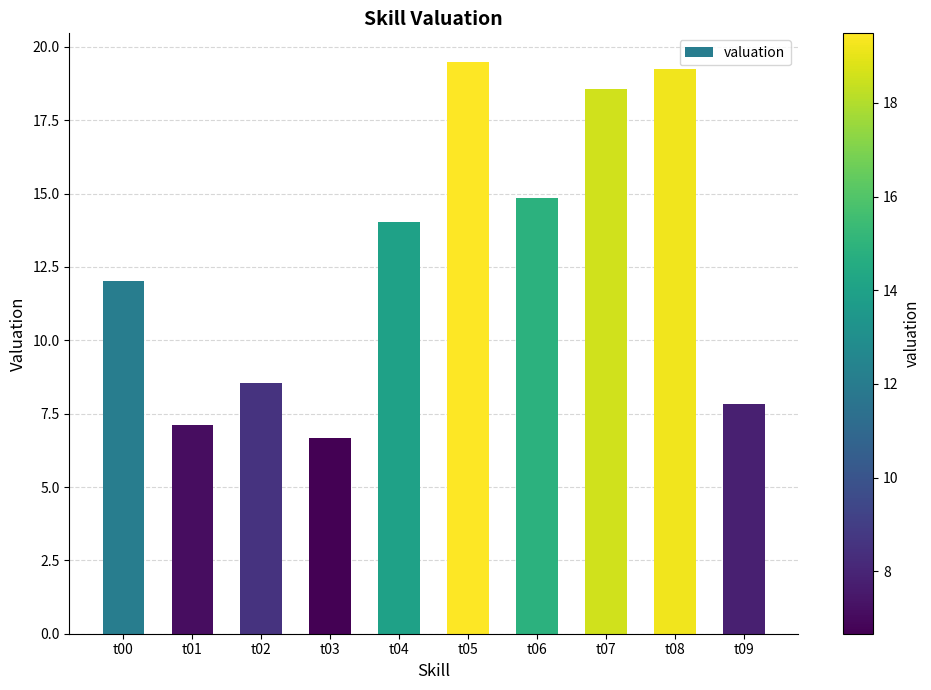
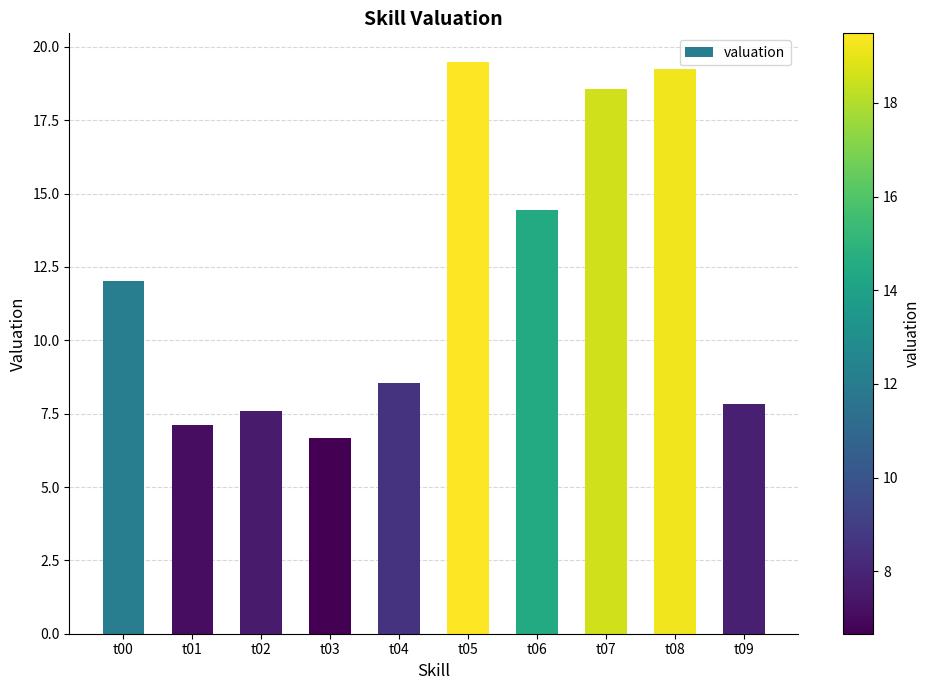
  {
    "t00": 12.0,
    "t01": 7.1,
-   "t02": 8.5,
+   "t02": 7.6,
    "t03": 6.7,
-   "t04": 14.0,
+   "t04": 8.6,
    "t05": 19.5,
-   "t06": 14.8,
+   "t06": 14.4,
    "t07": 18.5,
    "t08": 19.2,
    "t09": 7.8
  }
